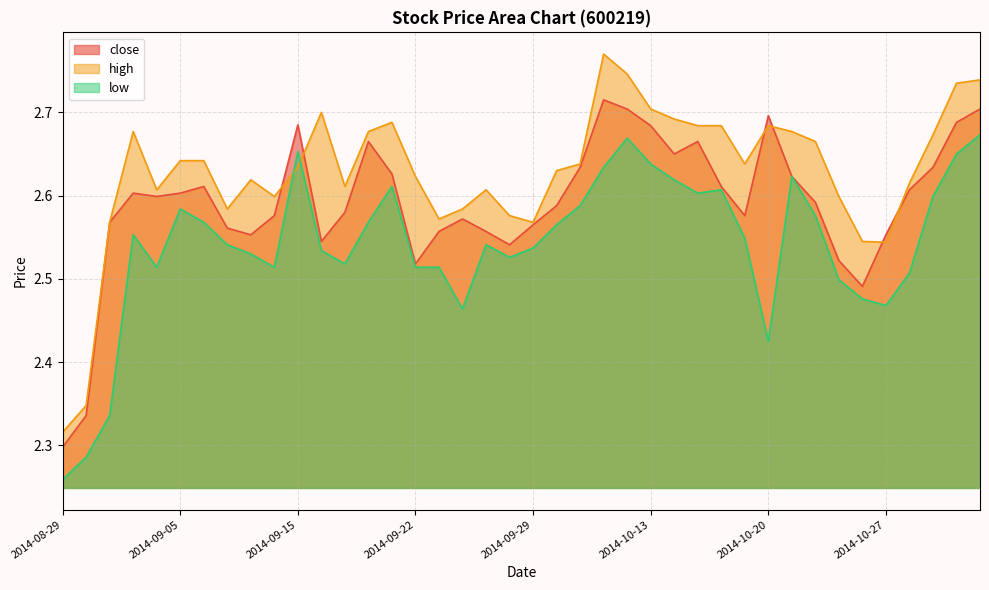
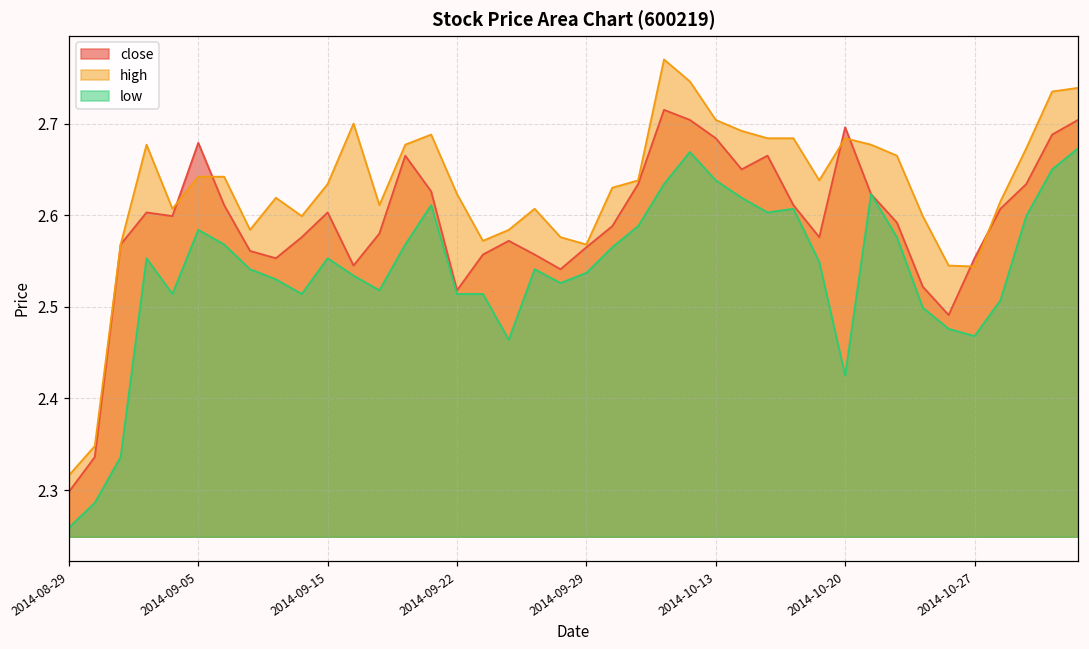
  {
    "close": {
      "2014-08-29": 2.30,
-     "2014-09-05": 2.60,
-     "2014-09-15": 2.69,
+     "2014-09-05": 2.68,
+     "2014-09-15": 2.60,
      "2014-09-22": 2.52,
      "2014-10-13": 2.68,
      "2014-10-20": 2.70,
      "2014-10-27": 2.55
    },
    "high": {
      "2014-08-29": 2.32,
      "2014-09-05": 2.64,
      "2014-09-15": 2.63,
      "2014-09-22": 2.62,
      "2014-10-13": 2.70,
      "2014-10-20": 2.68,
      "2014-10-27": 2.54
    },
    "low": {
      "2014-08-29": 2.26,
      "2014-09-05": 2.58,
-     "2014-09-15": 2.65,
+     "2014-09-15": 2.55,
      "2014-09-22": 2.51,
      "2014-09-29": 2.54,
      "2014-10-13": 2.64,
      "2014-10-20": 2.43,
      "2014-10-27": 2.47
    }
  }
